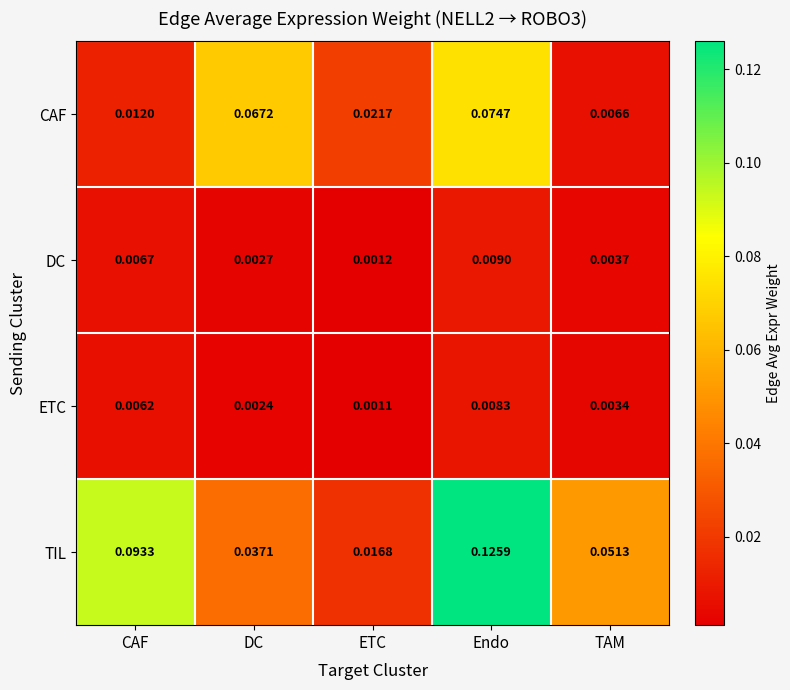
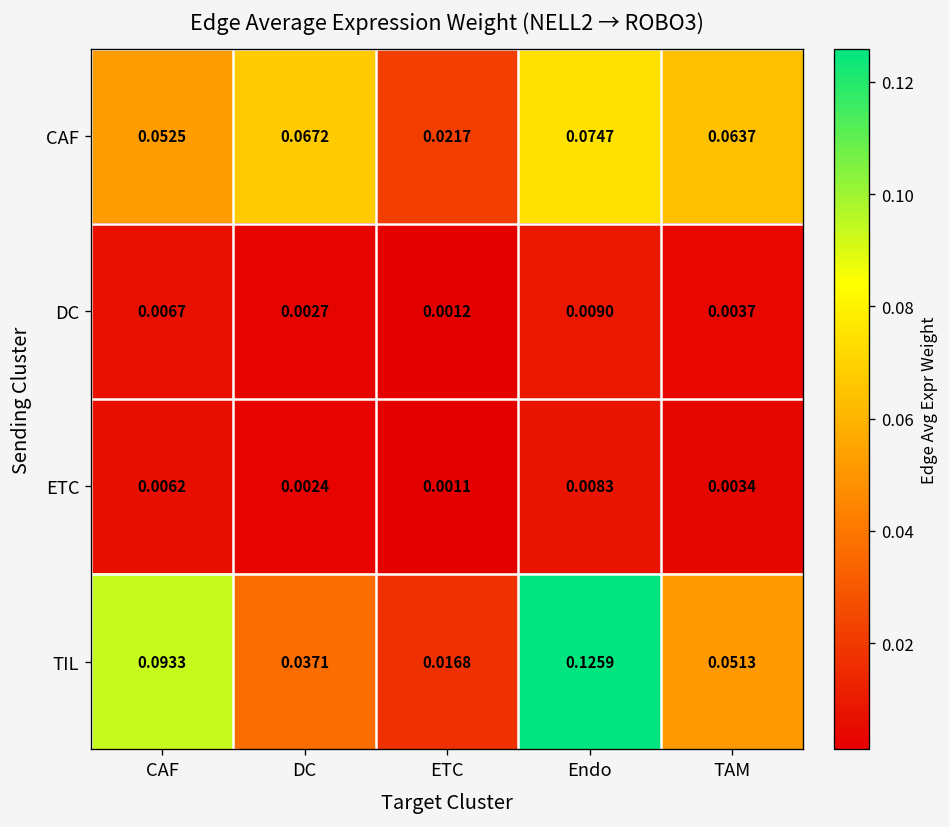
  {
    "CAF": {
-     "CAF": 0.0120,
+     "CAF": 0.0525,
      "DC": 0.0672,
      "ETC": 0.0217,
      "Endo": 0.0747,
-     "TAM": 0.0066
+     "TAM": 0.0637
    },
    "DC": {
      "CAF": 0.0067,
      "DC": 0.0027,
      "ETC": 0.0012,
      "Endo": 0.0090,
      "TAM": 0.0037
    },
    "ETC": {
      "CAF": 0.0062,
      "DC": 0.0024,
      "ETC": 0.0011,
      "Endo": 0.0083,
      "TAM": 0.0034
    },
    "TIL": {
      "CAF": 0.0933,
      "DC": 0.0371,
      "ETC": 0.0168,
      "Endo": 0.1259,
      "TAM": 0.0513
    }
  }
